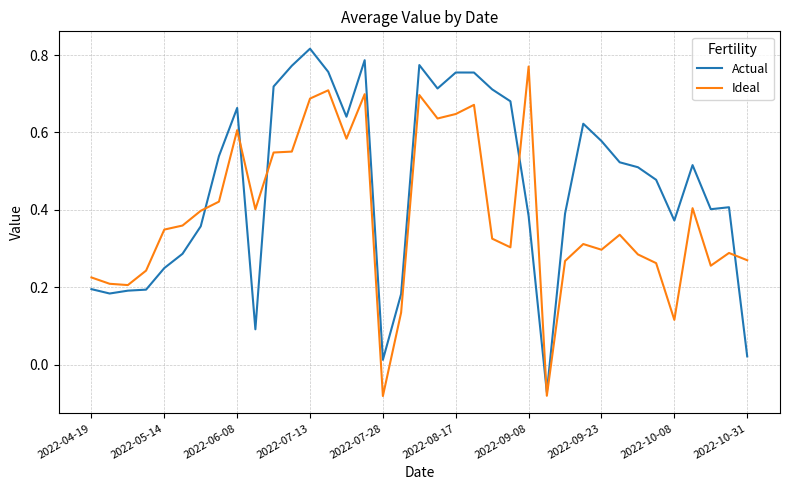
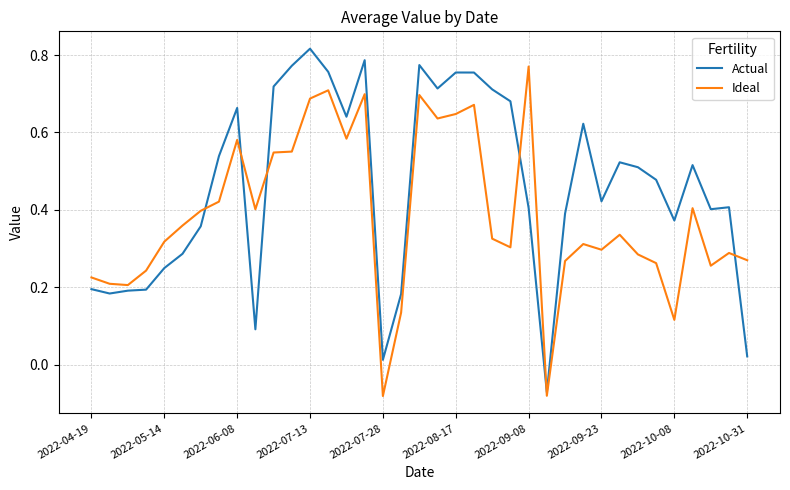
  {
    "Actual": {
      "2022-04-19": 0.20,
      "2022-05-14": 0.25,
      "2022-06-08": 0.66,
      "2022-07-13": 0.82,
      "2022-07-28": 0.01,
      "2022-08-17": 0.75,
-     "2022-09-08": 0.38,
-     "2022-09-23": 0.58,
+     "2022-09-08": 0.41,
+     "2022-09-23": 0.42,
      "2022-10-08": 0.37,
      "2022-10-31": 0.02
    },
    "Ideal": {
      "2022-04-19": 0.23,
-     "2022-05-14": 0.35,
-     "2022-06-08": 0.61,
+     "2022-05-14": 0.32,
+     "2022-06-08": 0.58,
      "2022-07-13": 0.69,
      "2022-07-28": -0.08,
      "2022-08-17": 0.65,
      "2022-09-08": 0.77,
      "2022-09-23": 0.30,
      "2022-10-08": 0.12,
      "2022-10-31": 0.27
    }
  }
